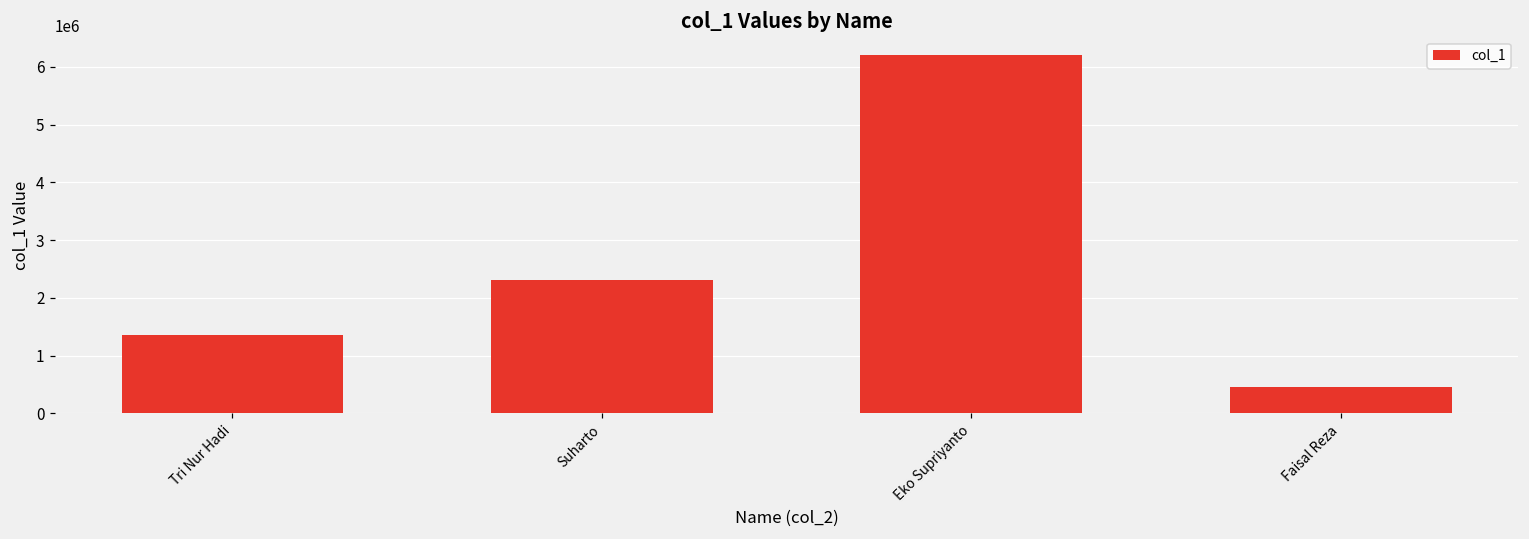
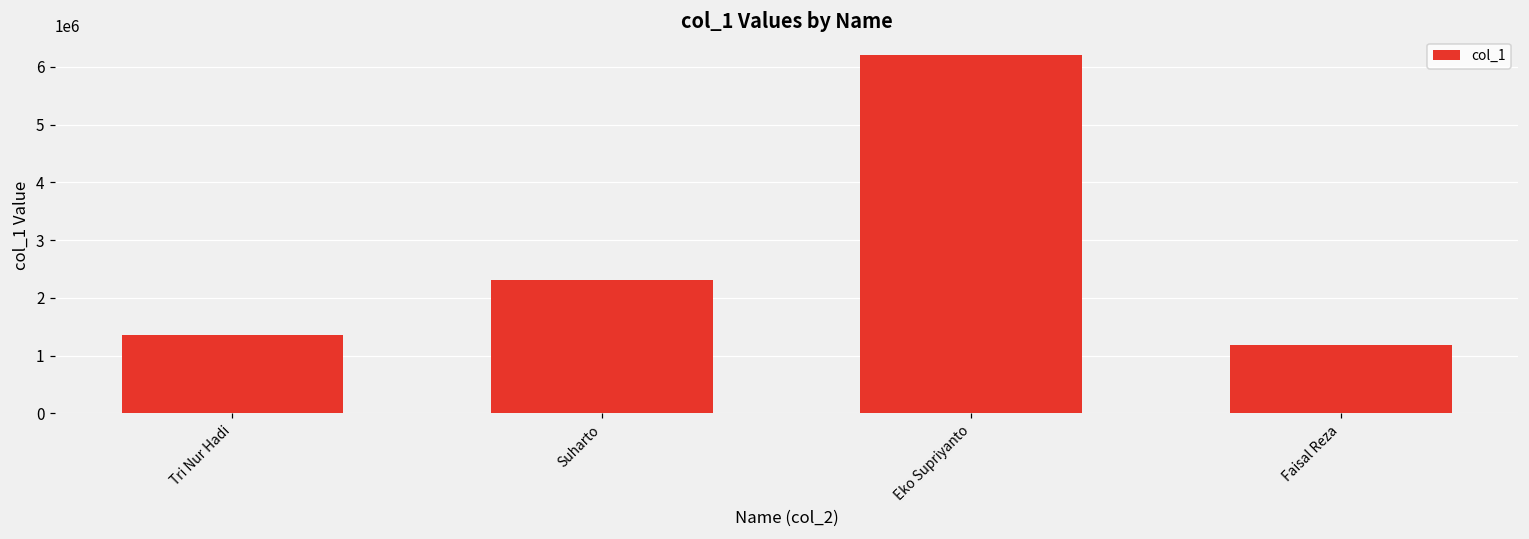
  {
    "Tri Nur Hadi": 1400000,
    "Suharto": 2300000,
    "Eko Supriyanto": 6200000,
-   "Faisal Reza": 500000
+   "Faisal Reza": 1200000
  }
